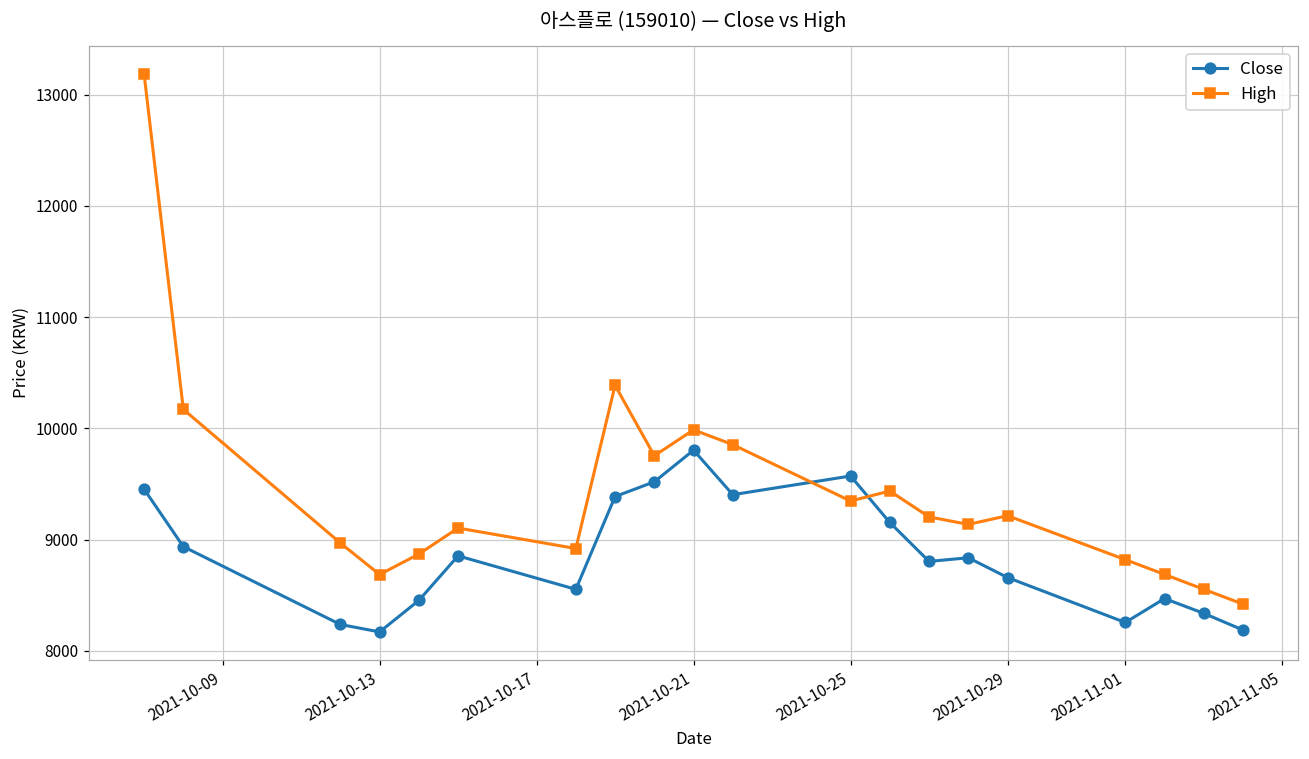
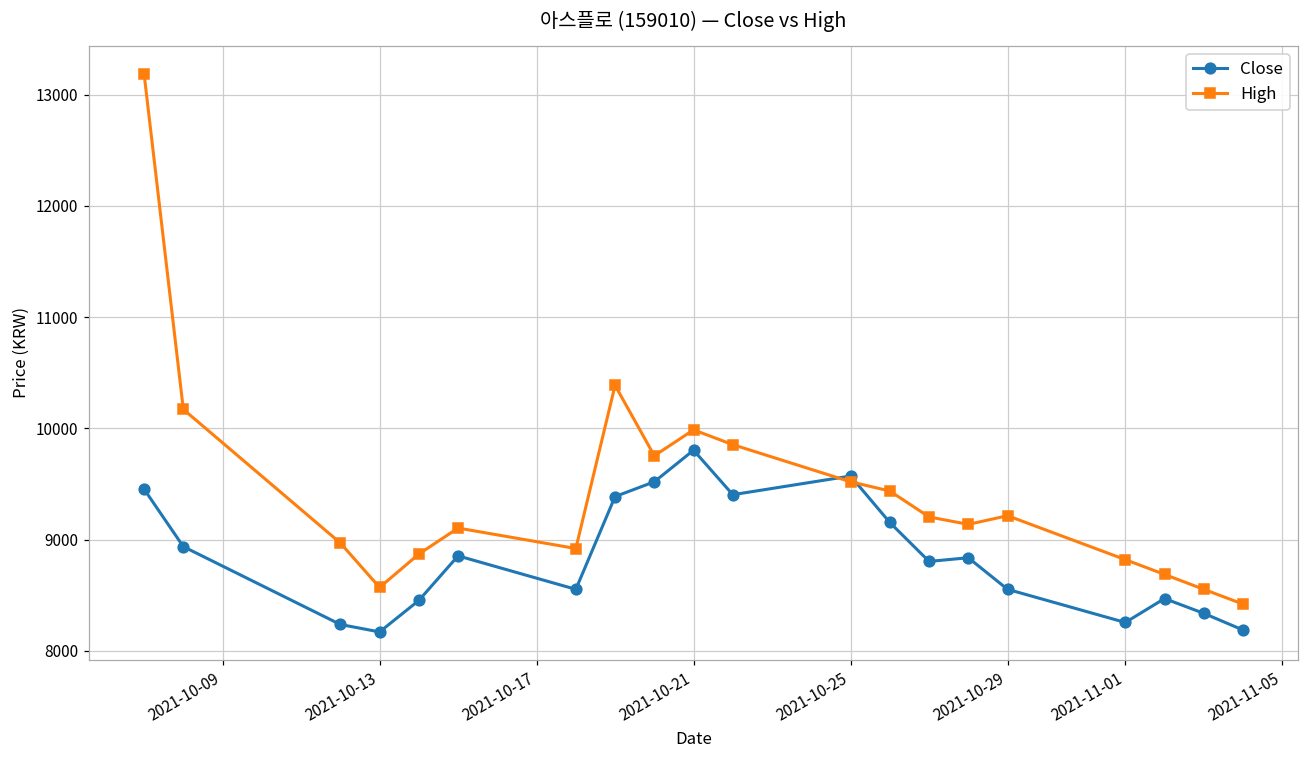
  {
    "Close": {
      "2021-10-13": 8170,
      "2021-10-21": 9800,
      "2021-10-25": 9570,
-     "2021-10-29": 8660,
+     "2021-10-29": 8550,
      "2021-11-01": 8260
    },
    "High": {
-     "2021-10-13": 8690,
+     "2021-10-13": 8570,
      "2021-10-21": 9990,
-     "2021-10-25": 9350,
+     "2021-10-25": 9520,
      "2021-10-29": 9220,
      "2021-11-01": 8820
    }
  }
